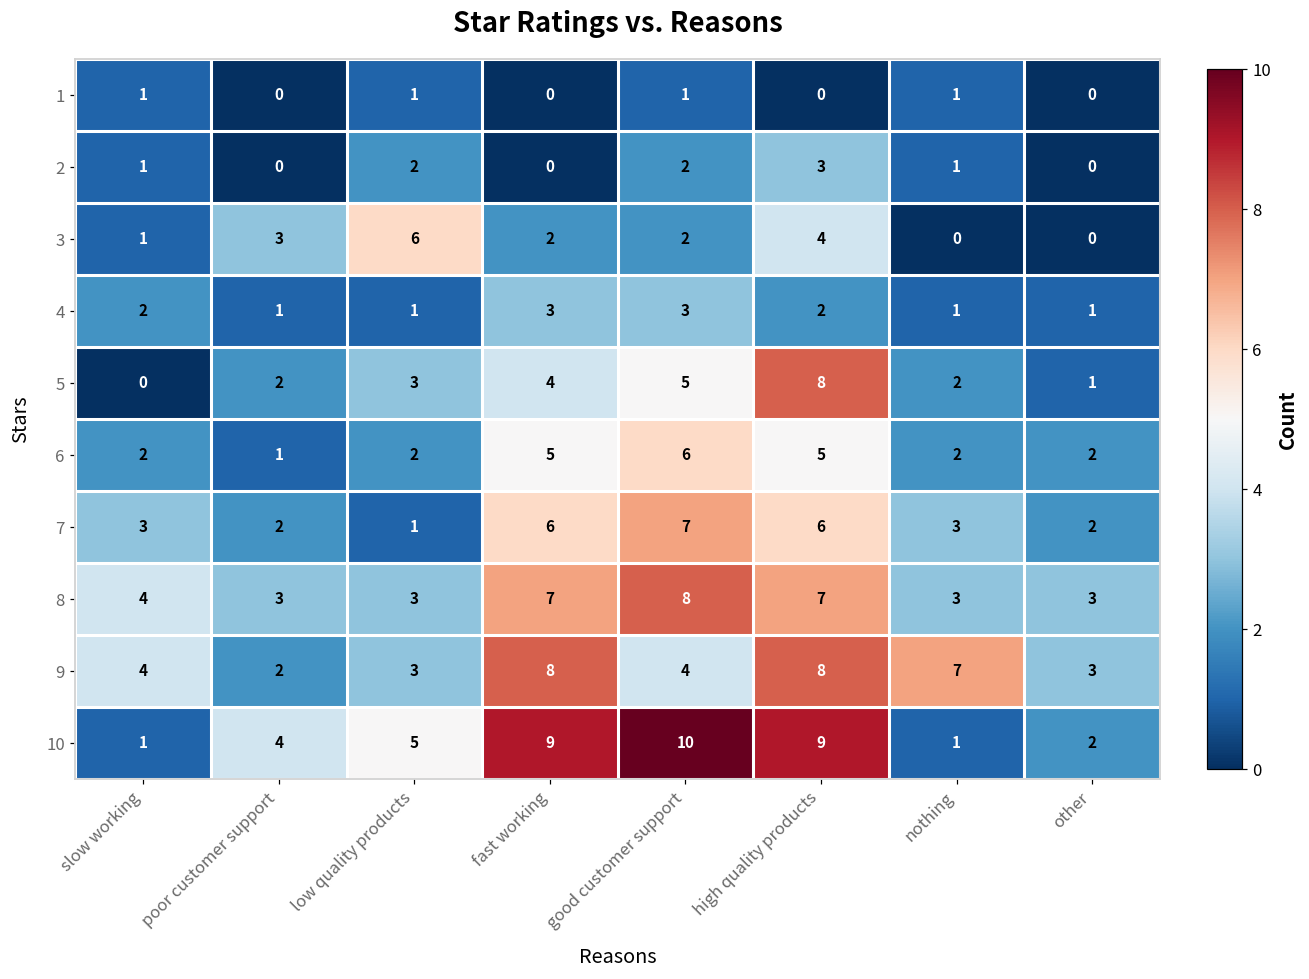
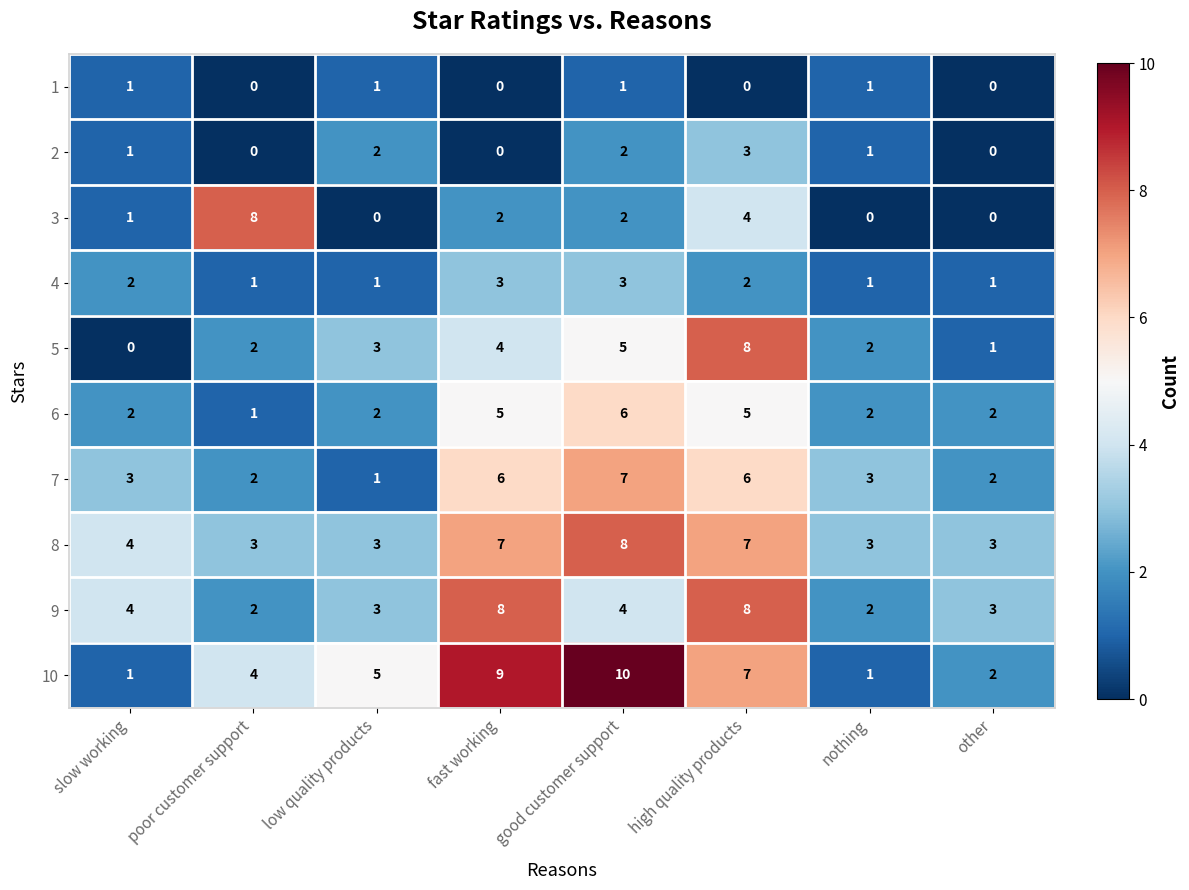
  {
    "1": {
      "slow working": 1,
      "poor customer support": 0,
      "low quality products": 1,
      "fast working": 0,
      "good customer support": 1,
      "high quality products": 0,
      "nothing": 1,
      "other": 0
    },
    "2": {
      "slow working": 1,
      "poor customer support": 0,
      "low quality products": 2,
      "fast working": 0,
      "good customer support": 2,
      "high quality products": 3,
      "nothing": 1,
      "other": 0
    },
    "3": {
      "slow working": 1,
-     "poor customer support": 3,
-     "low quality products": 6,
+     "poor customer support": 8,
+     "low quality products": 0,
      "fast working": 2,
      "good customer support": 2,
      "high quality products": 4,
      "nothing": 0,
      "other": 0
    },
    "4": {
      "slow working": 2,
      "poor customer support": 1,
      "low quality products": 1,
      "fast working": 3,
      "good customer support": 3,
      "high quality products": 2,
      "nothing": 1,
      "other": 1
    },
    "5": {
      "slow working": 0,
      "poor customer support": 2,
      "low quality products": 3,
      "fast working": 4,
      "good customer support": 5,
      "high quality products": 8,
      "nothing": 2,
      "other": 1
    },
    "6": {
      "slow working": 2,
      "poor customer support": 1,
      "low quality products": 2,
      "fast working": 5,
      "good customer support": 6,
      "high quality products": 5,
      "nothing": 2,
      "other": 2
    },
    "7": {
      "slow working": 3,
      "poor customer support": 2,
      "low quality products": 1,
      "fast working": 6,
      "good customer support": 7,
      "high quality products": 6,
      "nothing": 3,
      "other": 2
    },
    "8": {
      "slow working": 4,
      "poor customer support": 3,
      "low quality products": 3,
      "fast working": 7,
      "good customer support": 8,
      "high quality products": 7,
      "nothing": 3,
      "other": 3
    },
    "9": {
      "slow working": 4,
      "poor customer support": 2,
      "low quality products": 3,
      "fast working": 8,
      "good customer support": 4,
      "high quality products": 8,
-     "nothing": 7,
+     "nothing": 2,
      "other": 3
    },
    "10": {
      "slow working": 1,
      "poor customer support": 4,
      "low quality products": 5,
      "fast working": 9,
      "good customer support": 10,
-     "high quality products": 9,
+     "high quality products": 7,
      "nothing": 1,
      "other": 2
    }
  }
